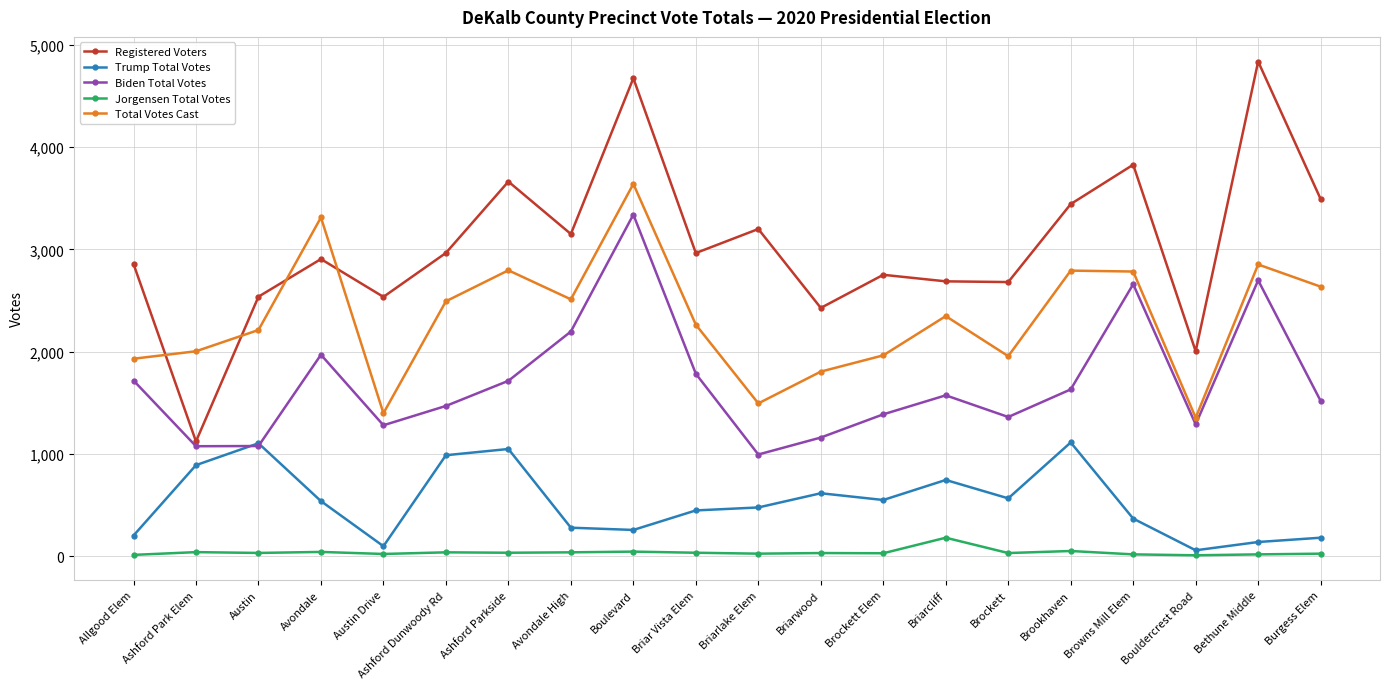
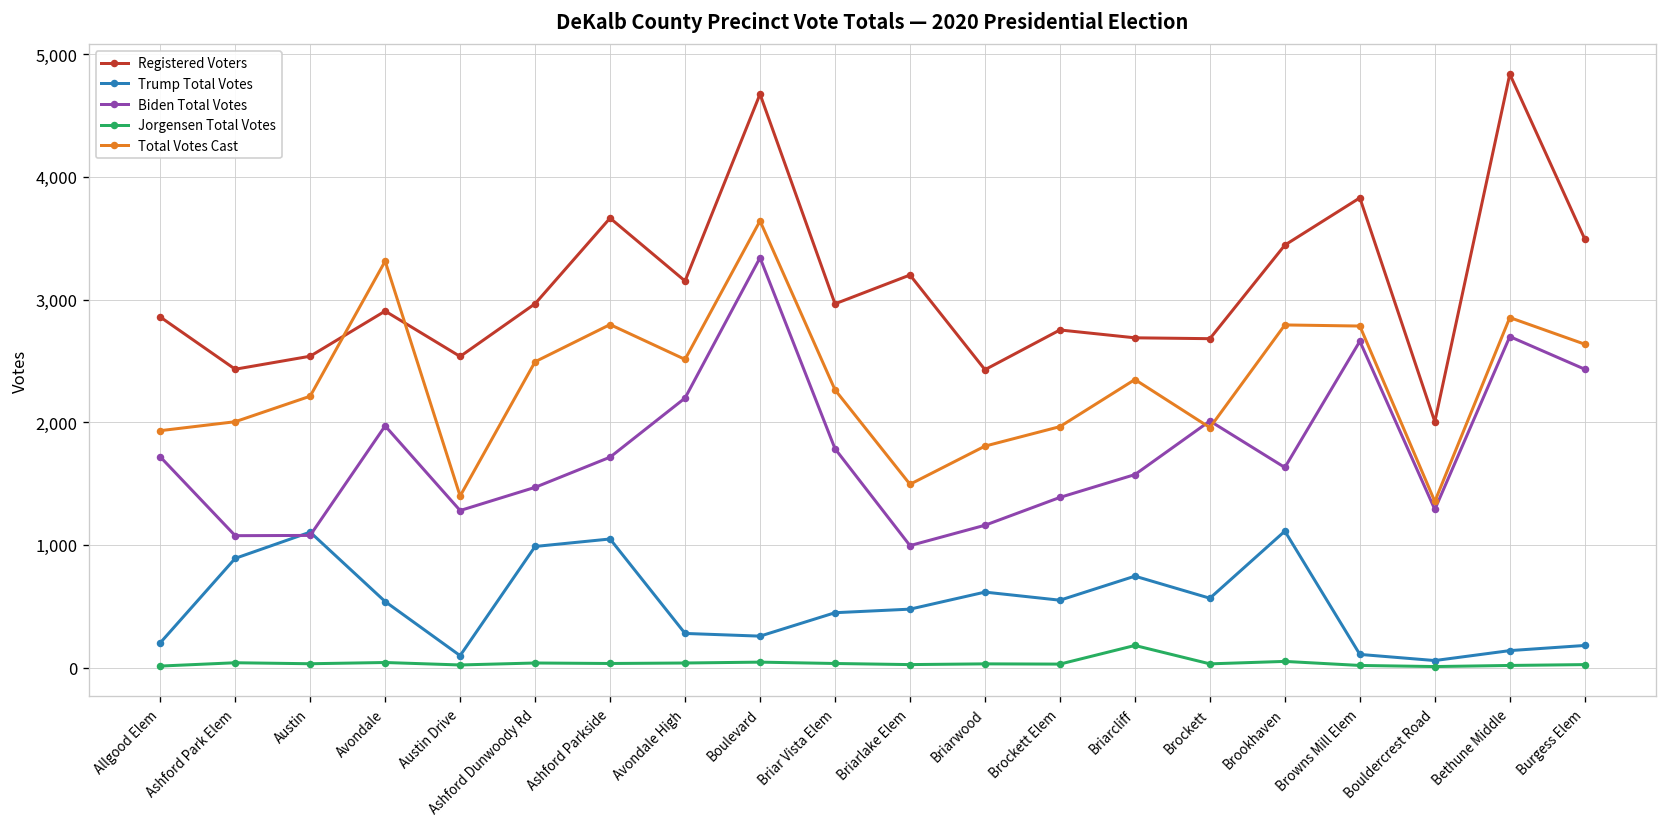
  {
    "Registered Voters": {
      "Allgood Elem": "2,860",
-     "Ashford Park Elem": "1,120",
+     "Ashford Park Elem": "2,430",
      "Austin": "2,540",
      "Avondale": "2,910",
      "Austin Drive": "2,540",
      "Ashford Dunwoody Rd": "2,970",
      "Ashford Parkside": "3,660",
      "Avondale High": "3,150",
      "Boulevard": "4,680",
      "Briar Vista Elem": "2,970",
      "Briarlake Elem": "3,200",
      "Briarwood": "2,430",
      "Brockett Elem": "2,750",
      "Briarcliff": "2,690",
      "Brockett": "2,680",
      "Brookhaven": "3,440",
      "Browns Mill Elem": "3,830",
      "Bouldercrest Road": "2,000",
      "Bethune Middle": "4,840",
      "Burgess Elem": "3,490"
    },
    "Trump Total Votes": {
      "Allgood Elem": "200",
      "Ashford Park Elem": "890",
      "Austin": "1,100",
      "Avondale": "540",
      "Austin Drive": "100",
      "Ashford Dunwoody Rd": "990",
      "Ashford Parkside": "1,050",
      "Avondale High": "280",
      "Boulevard": "260",
      "Briar Vista Elem": "450",
      "Briarlake Elem": "480",
      "Briarwood": "620",
      "Brockett Elem": "550",
      "Briarcliff": "750",
      "Brockett": "570",
      "Brookhaven": "1,110",
-     "Browns Mill Elem": "370",
+     "Browns Mill Elem": "110",
      "Bouldercrest Road": "60",
      "Bethune Middle": "140",
      "Burgess Elem": "180"
    },
    "Biden Total Votes": {
      "Allgood Elem": "1,720",
      "Ashford Park Elem": "1,080",
      "Austin": "1,080",
      "Avondale": "1,970",
      "Austin Drive": "1,280",
      "Ashford Dunwoody Rd": "1,470",
      "Ashford Parkside": "1,720",
      "Avondale High": "2,200",
      "Boulevard": "3,340",
      "Briar Vista Elem": "1,780",
      "Briarlake Elem": "990",
      "Briarwood": "1,160",
      "Brockett Elem": "1,390",
      "Briarcliff": "1,570",
-     "Brockett": "1,360",
+     "Brockett": "2,010",
      "Brookhaven": "1,630",
      "Browns Mill Elem": "2,660",
      "Bouldercrest Road": "1,290",
      "Bethune Middle": "2,700",
-     "Burgess Elem": "1,520"
+     "Burgess Elem": "2,430"
    },
    "Jorgensen Total Votes": {
      "Allgood Elem": "10",
      "Ashford Park Elem": "40",
      "Austin": "30",
      "Avondale": "40",
      "Austin Drive": "20",
      "Ashford Dunwoody Rd": "40",
      "Ashford Parkside": "30",
      "Avondale High": "40",
      "Boulevard": "40",
      "Briar Vista Elem": "30",
      "Briarlake Elem": "20",
      "Briarwood": "30",
      "Brockett Elem": "30",
      "Briarcliff": "180",
      "Brockett": "30",
      "Brookhaven": "50",
      "Browns Mill Elem": "20",
      "Bouldercrest Road": "10",
      "Bethune Middle": "20",
      "Burgess Elem": "20"
    },
    "Total Votes Cast": {
      "Allgood Elem": "1,930",
      "Ashford Park Elem": "2,000",
      "Austin": "2,210",
      "Avondale": "3,310",
      "Austin Drive": "1,400",
      "Ashford Dunwoody Rd": "2,490",
      "Ashford Parkside": "2,800",
      "Avondale High": "2,510",
      "Boulevard": "3,640",
      "Briar Vista Elem": "2,260",
      "Briarlake Elem": "1,490",
      "Briarwood": "1,810",
      "Brockett Elem": "1,960",
      "Briarcliff": "2,350",
      "Brockett": "1,960",
      "Brookhaven": "2,790",
      "Browns Mill Elem": "2,780",
      "Bouldercrest Road": "1,350",
      "Bethune Middle": "2,850",
      "Burgess Elem": "2,640"
    }
  }
